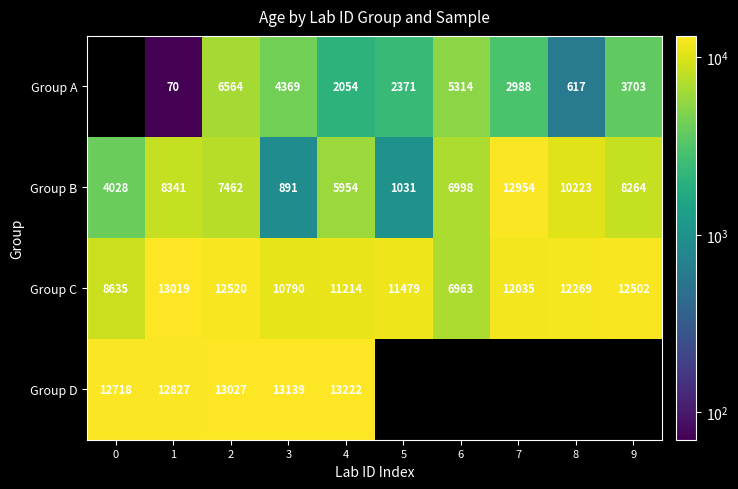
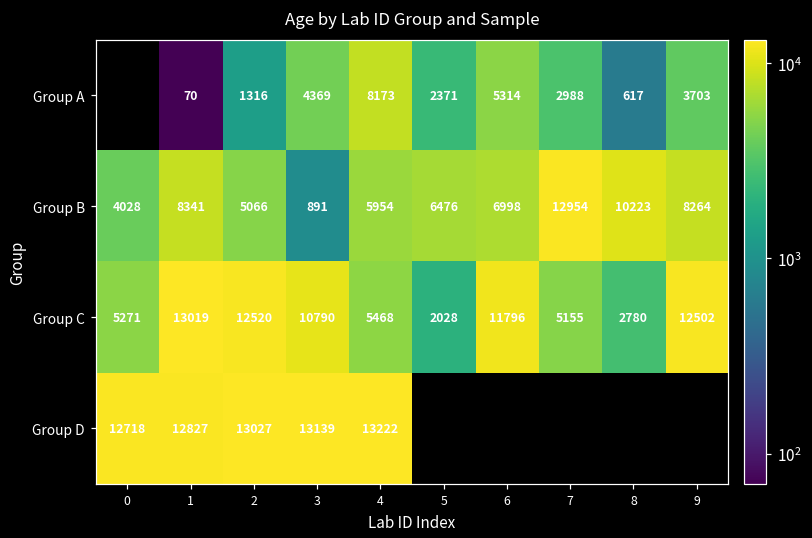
  {
    "Group A": {
      "1": 70,
-     "2": 6564,
+     "2": 1316,
      "3": 4369,
-     "4": 2054,
+     "4": 8173,
      "5": 2371,
      "6": 5314,
      "7": 2988,
      "8": 617,
      "9": 3703
    },
    "Group B": {
      "0": 4028,
      "1": 8341,
-     "2": 7462,
+     "2": 5066,
      "3": 891,
      "4": 5954,
-     "5": 1031,
+     "5": 6476,
      "6": 6998,
      "7": 12954,
      "8": 10223,
      "9": 8264
    },
    "Group C": {
-     "0": 8635,
+     "0": 5271,
      "1": 13019,
      "2": 12520,
      "3": 10790,
-     "4": 11214,
-     "5": 11479,
-     "6": 6963,
-     "7": 12035,
-     "8": 12269,
+     "4": 5468,
+     "5": 2028,
+     "6": 11796,
+     "7": 5155,
+     "8": 2780,
      "9": 12502
    },
    "Group D": {
      "0": 12718,
      "1": 12827,
      "2": 13027,
      "3": 13139,
      "4": 13222
    }
  }
